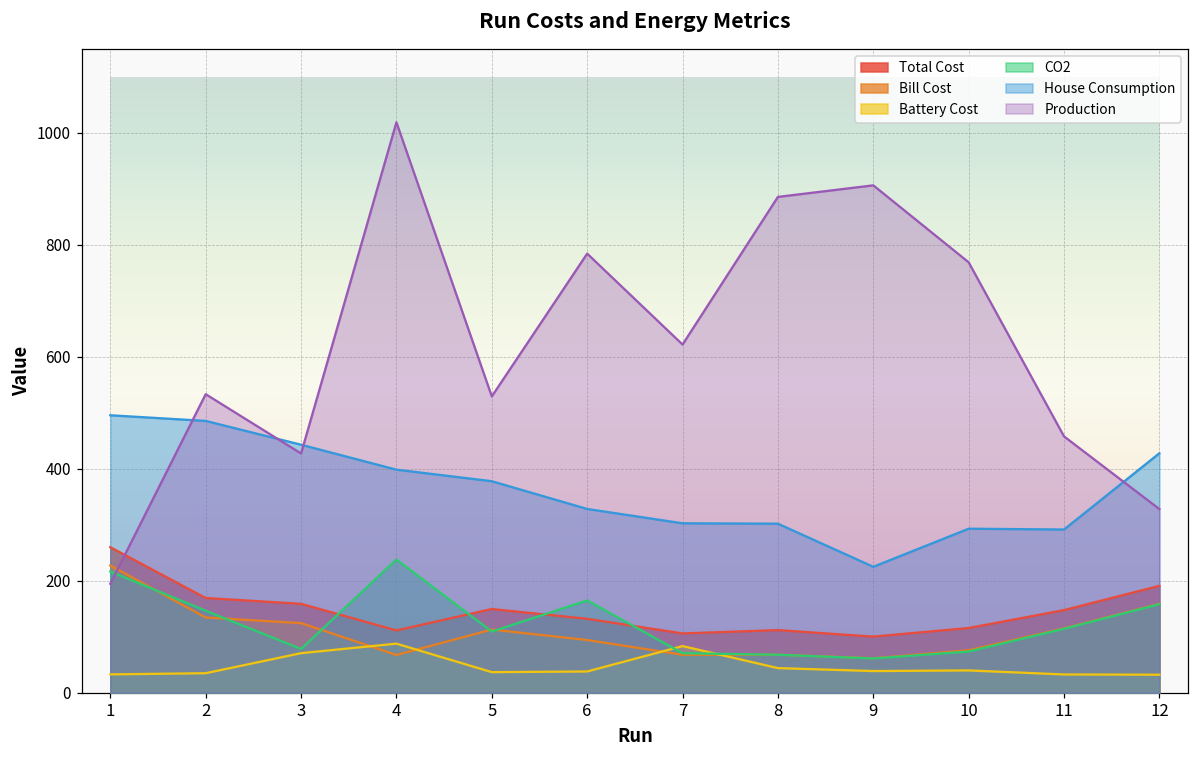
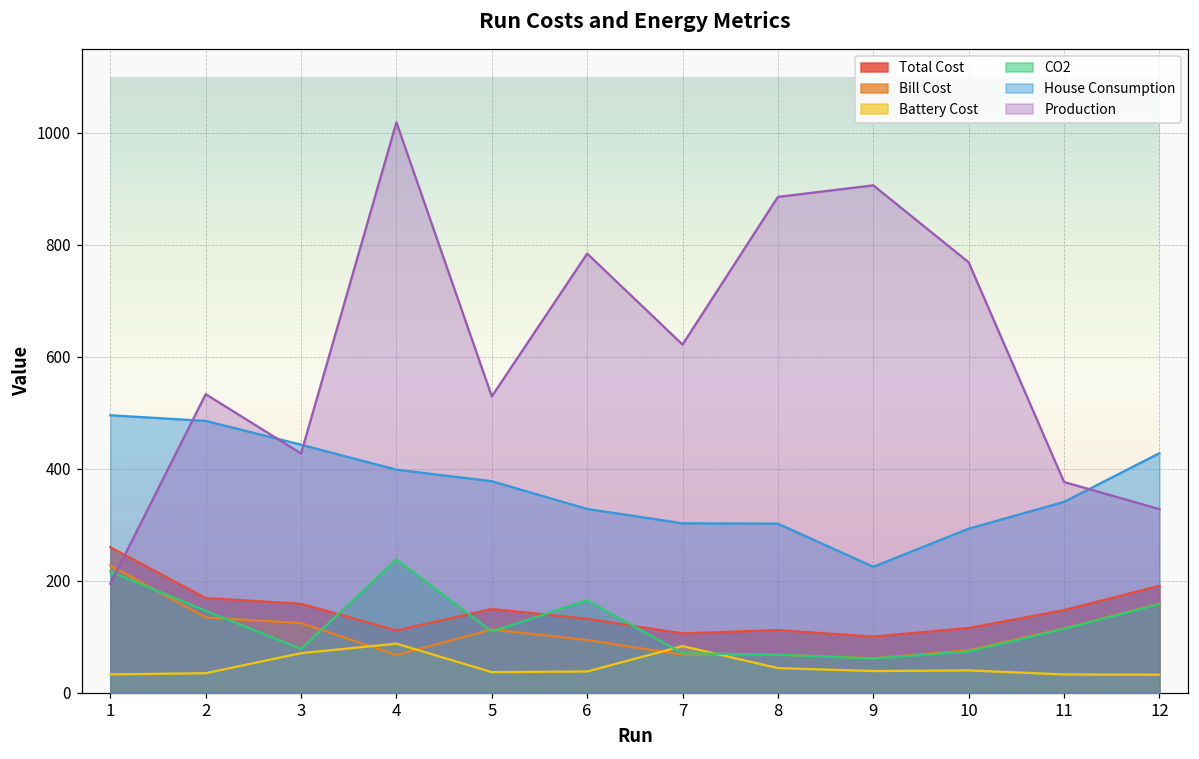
  {
    "Battery Cost": {
      "1": 30,
      "2": 30,
      "3": 70,
      "4": 90,
      "5": 40,
      "6": 40,
      "7": 80,
      "8": 40,
      "9": 40,
      "10": 40,
      "11": 30,
      "12": 30
    },
    "CO2": {
      "1": 220,
      "2": 150,
      "3": 80,
      "4": 240,
      "6": 160
    },
    "House Consumption": {
      "1": 500,
      "2": 490,
      "3": 440,
      "4": 400,
      "5": 380,
      "6": 330,
      "7": 300,
      "8": 300,
      "9": 220,
      "10": 290,
-     "11": 290,
+     "11": 340,
      "12": 430
    },
    "Production": {
      "1": 190,
      "2": 530,
      "3": 430,
      "4": 1020,
      "5": 530,
      "6": 780,
      "7": 620,
      "8": 890,
      "9": 910,
      "10": 770,
-     "11": 460,
+     "11": 380,
      "12": 330
    }
  }
